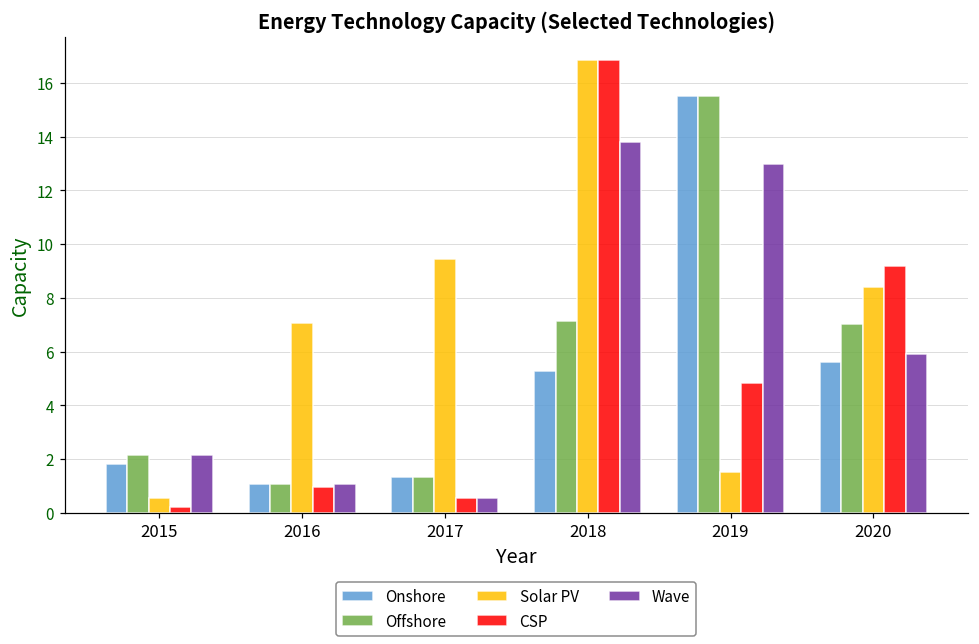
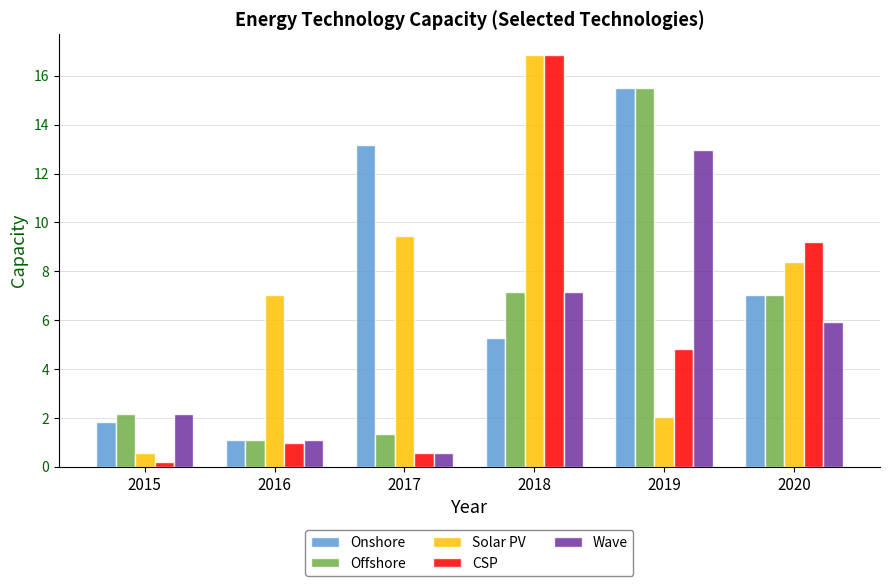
  {
    "Onshore": {
      "2015": 1.8,
      "2016": 1.1,
-     "2017": 1.3,
+     "2017": 13.2,
      "2018": 5.3,
      "2019": 15.5,
-     "2020": 5.6
+     "2020": 7.0
    },
    "Offshore": {
      "2015": 2.2,
      "2016": 1.1,
      "2017": 1.3,
      "2018": 7.2,
      "2019": 15.5,
      "2020": 7.0
    },
    "Solar PV": {
      "2015": 0.6,
      "2016": 7.0,
      "2017": 9.4,
      "2018": 16.9,
-     "2019": 1.5,
+     "2019": 2.0,
      "2020": 8.4
    },
    "CSP": {
      "2015": 0.2,
      "2016": 1.0,
      "2017": 0.5,
      "2018": 16.9,
      "2019": 4.8,
      "2020": 9.2
    },
    "Wave": {
      "2015": 2.2,
      "2016": 1.1,
      "2017": 0.6,
-     "2018": 13.8,
+     "2018": 7.2,
      "2019": 13.0,
      "2020": 5.9
    }
  }
